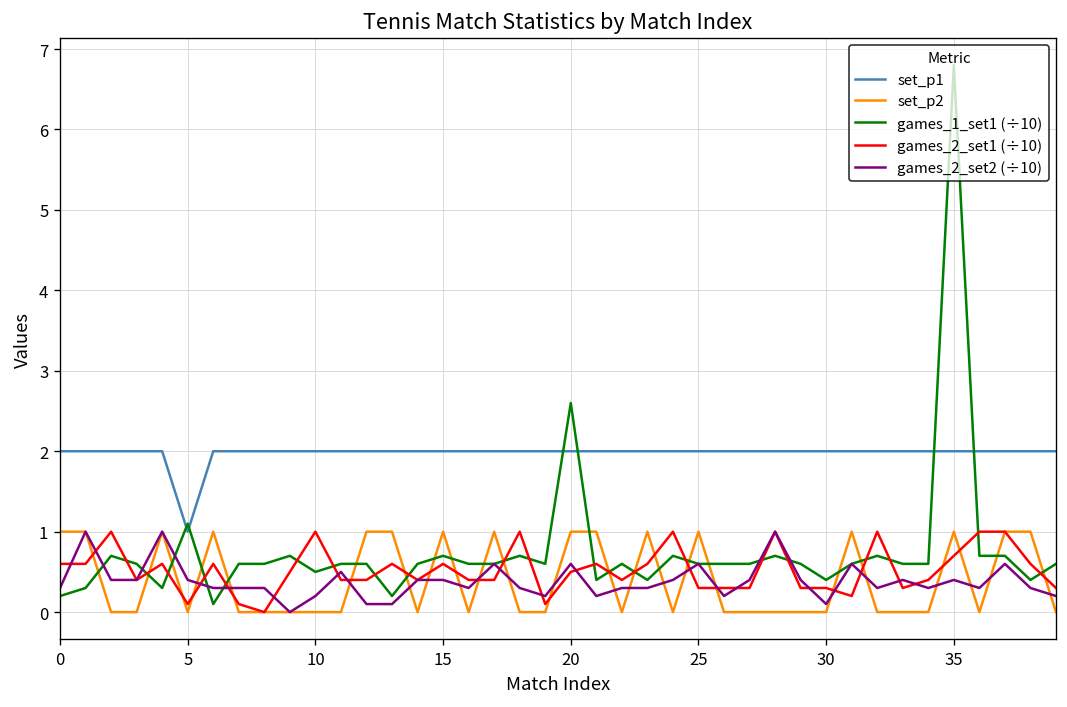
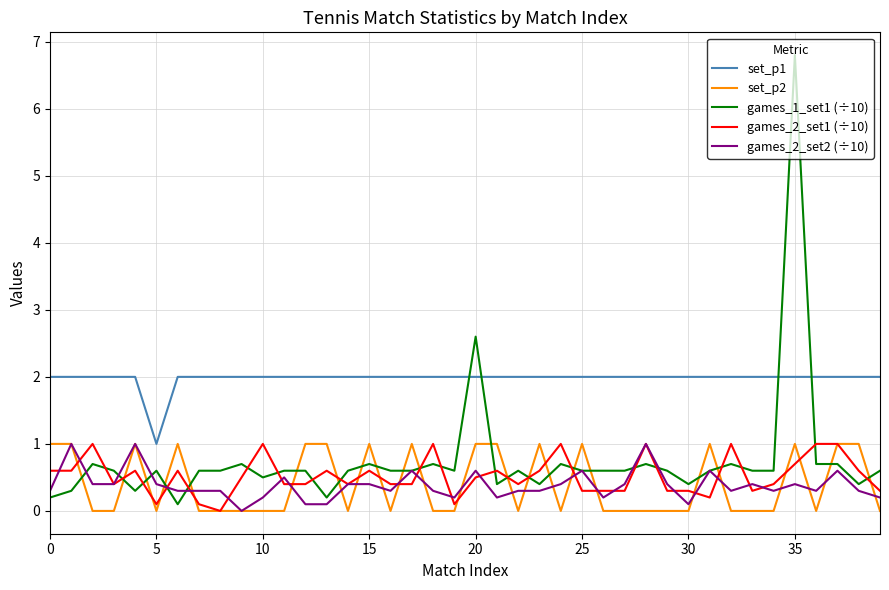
  {
    "set_p1": {
      "0": 2.0,
      "5": 1.0,
      "10": 2.0,
      "15": 2.0,
      "20": 2.0,
      "25": 2.0,
      "30": 2.0,
      "35": 2.0
    },
    "set_p2": {
      "0": 1.0,
      "5": 0.0,
      "10": 0.0,
      "15": 1.0,
      "20": 1.0,
      "25": 1.0,
      "30": 0.0,
      "35": 1.0
    },
    "games_1_set1 (÷10)": {
      "0": 0.2,
-     "5": 1.1,
+     "5": 0.6,
      "10": 0.5,
      "15": 0.7,
      "20": 2.6,
      "30": 0.4
    },
    "games_2_set1 (÷10)": {
      "0": 0.6,
      "5": 0.1,
      "10": 1.0,
      "15": 0.6,
      "20": 0.5,
      "25": 0.3,
      "30": 0.3,
      "35": 0.7
    },
    "games_2_set2 (÷10)": {
      "0": 0.3,
      "5": 0.4,
      "10": 0.2,
      "15": 0.4,
      "20": 0.6,
      "30": 0.1,
      "35": 0.4
    }
  }
